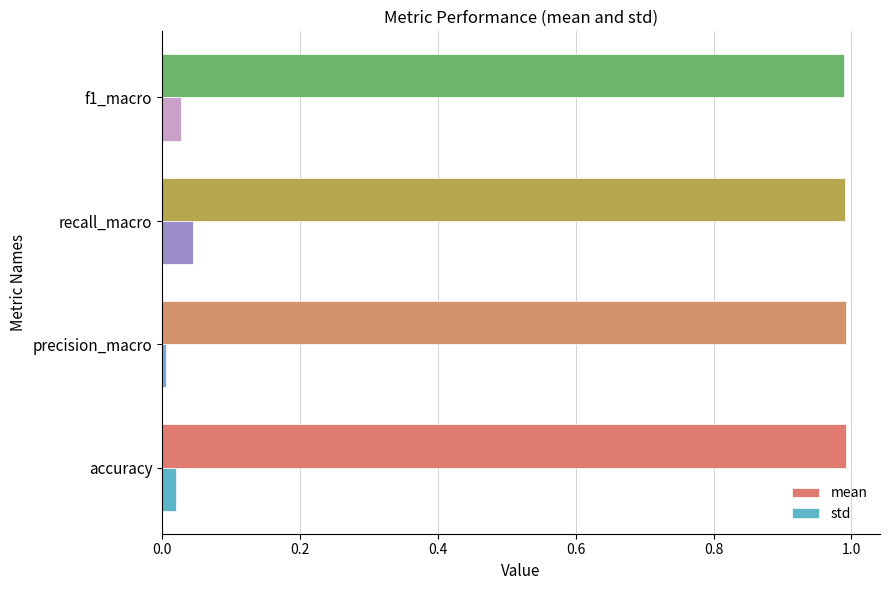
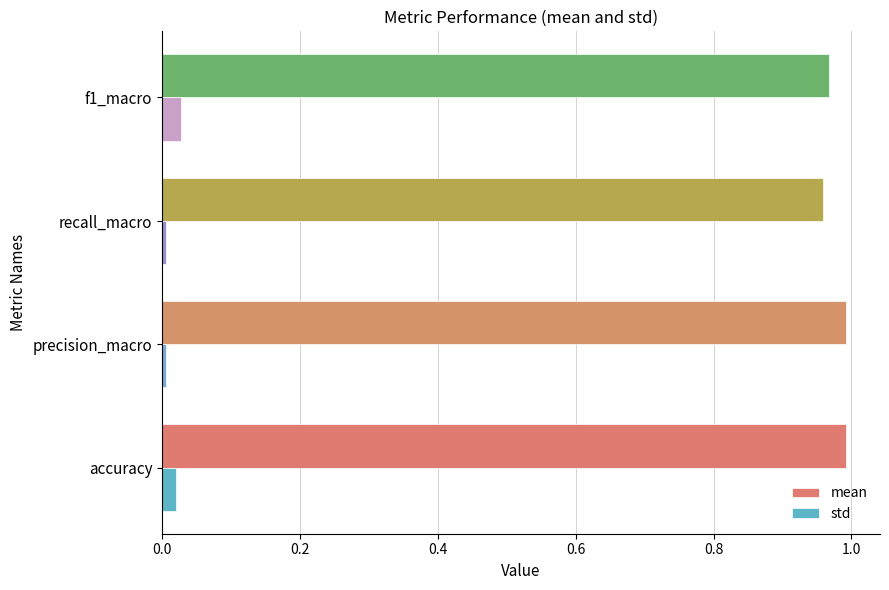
  {
    "mean": {
-     "f1_macro": 0.99,
-     "recall_macro": 0.99,
+     "f1_macro": 0.97,
+     "recall_macro": 0.96,
      "precision_macro": 0.99,
      "accuracy": 0.99
    },
    "std": {
      "f1_macro": 0.03,
-     "recall_macro": 0.05,
+     "recall_macro": 0.01,
      "precision_macro": 0.01,
      "accuracy": 0.02
    }
  }
